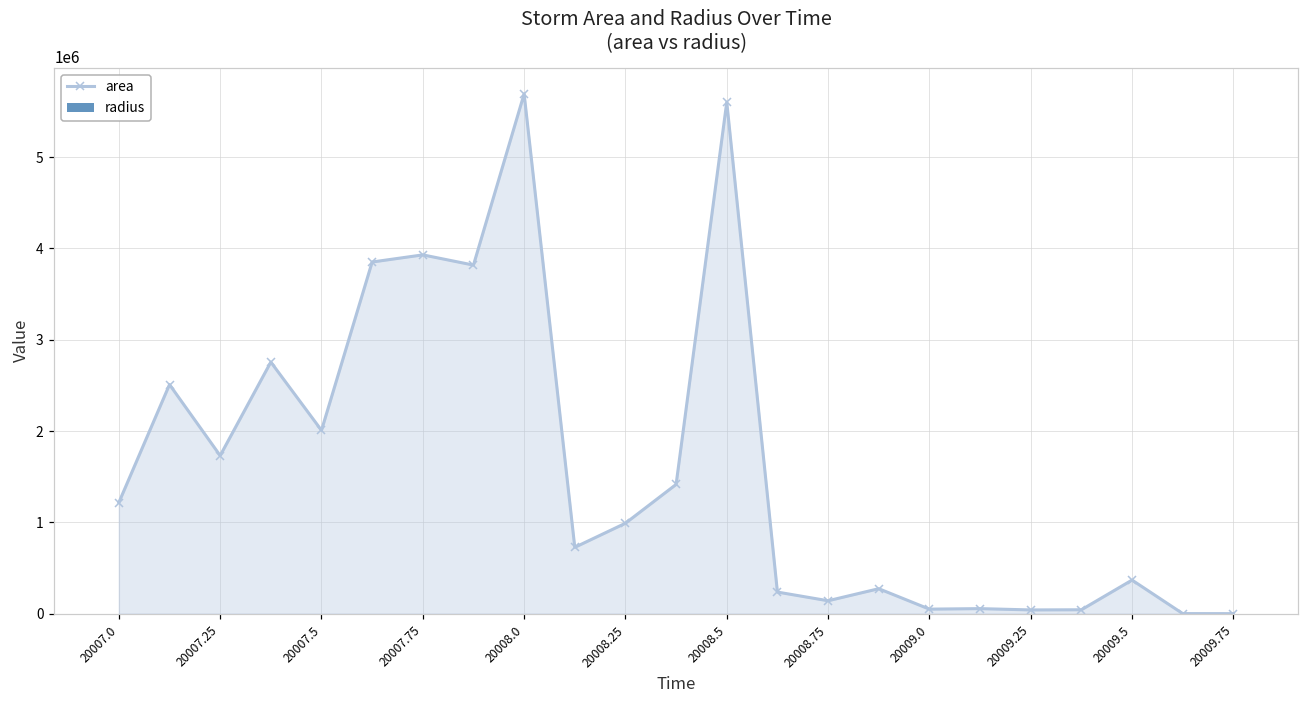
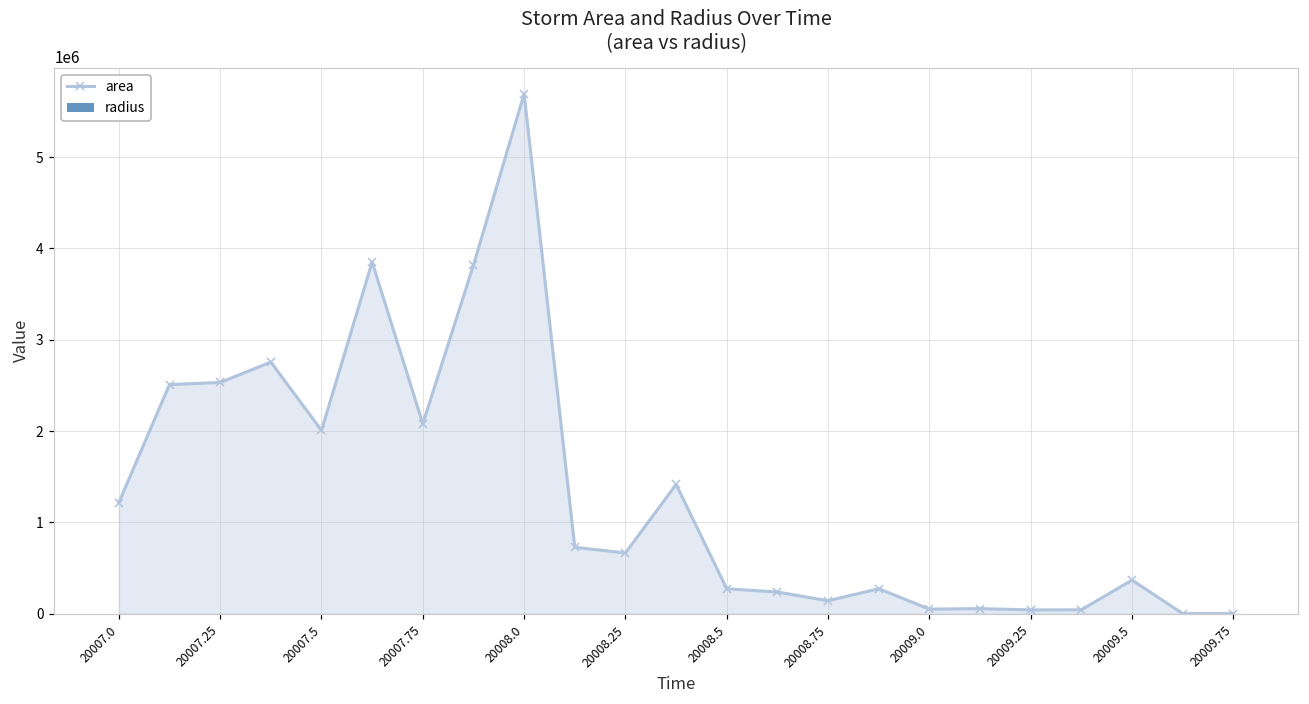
  {
    "area": {
      "20007.0": 1200000,
-     "20007.25": 1700000,
+     "20007.25": 2500000,
      "20007.5": 2000000,
-     "20007.75": 3900000,
+     "20007.75": 2100000,
      "20008.0": 5700000,
-     "20008.25": 1000000,
-     "20008.5": 5600000,
+     "20008.25": 700000,
+     "20008.5": 300000,
      "20008.75": 100000,
      "20009.0": 0,
      "20009.25": 0,
      "20009.5": 400000,
      "20009.75": 0
    },
    "radius": {
      "20009.75": 0
    }
  }
